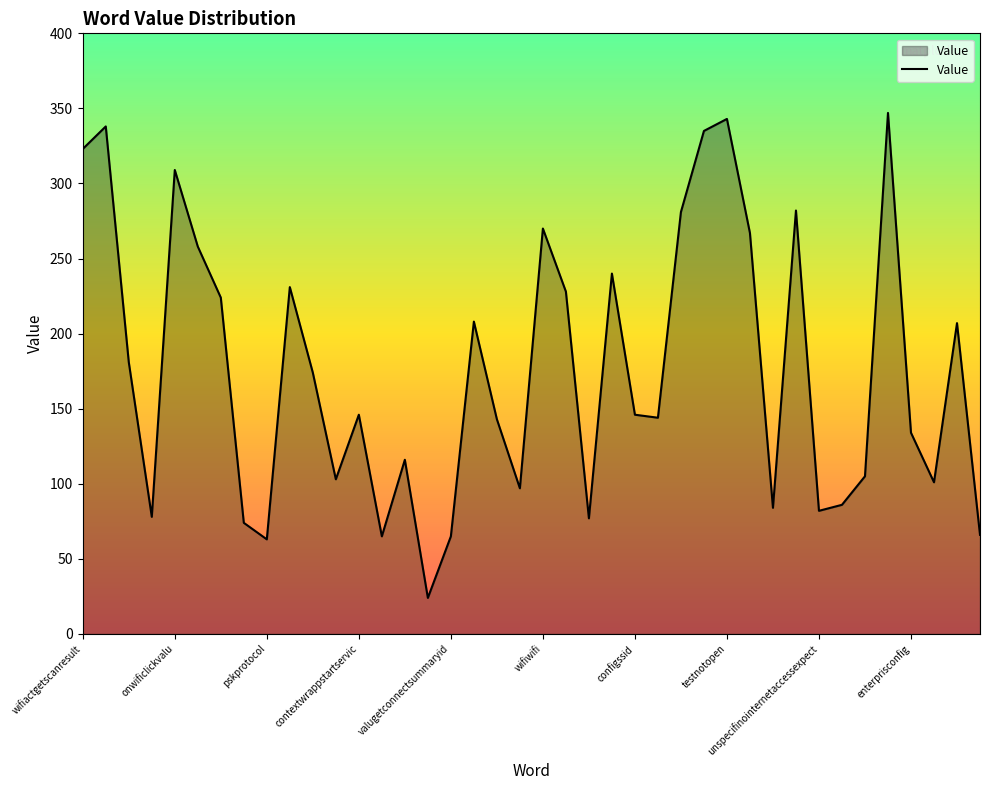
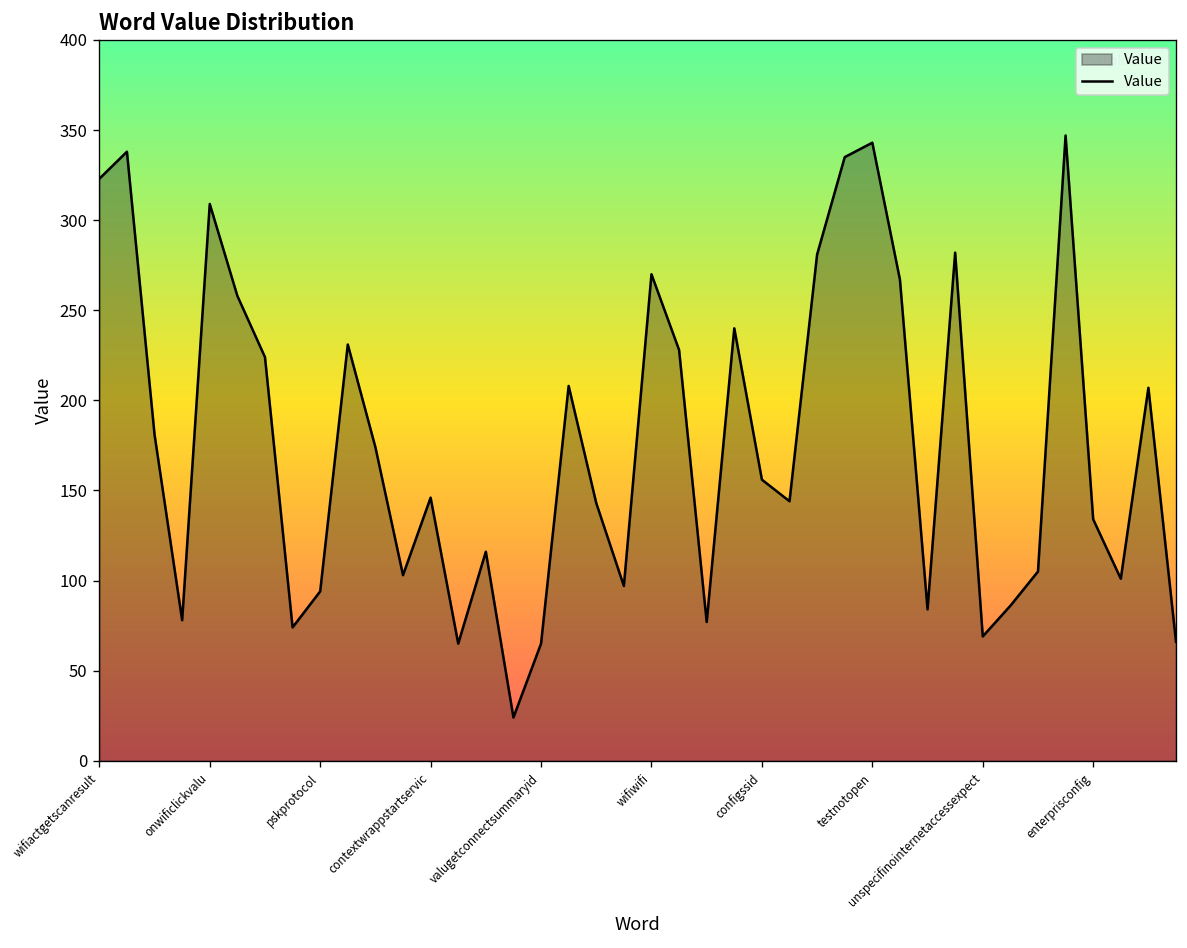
  {
    "wifiactgetscanresult": 323,
    "onwificlickvalu": 309,
-   "pskprotocol": 63,
+   "pskprotocol": 94,
    "contextwrappstartservic": 146,
    "valugetconnectsummaryid": 65,
    "wifiwifi": 270,
-   "configssid": 146,
+   "configssid": 156,
    "testnotopen": 343,
-   "unspecifinointernetaccessexpect": 82,
+   "unspecifinointernetaccessexpect": 69,
    "enterprisconfig": 134
  }
